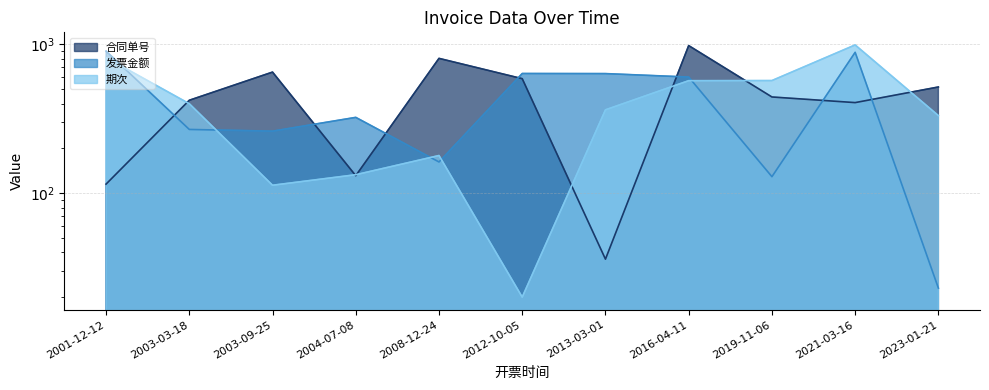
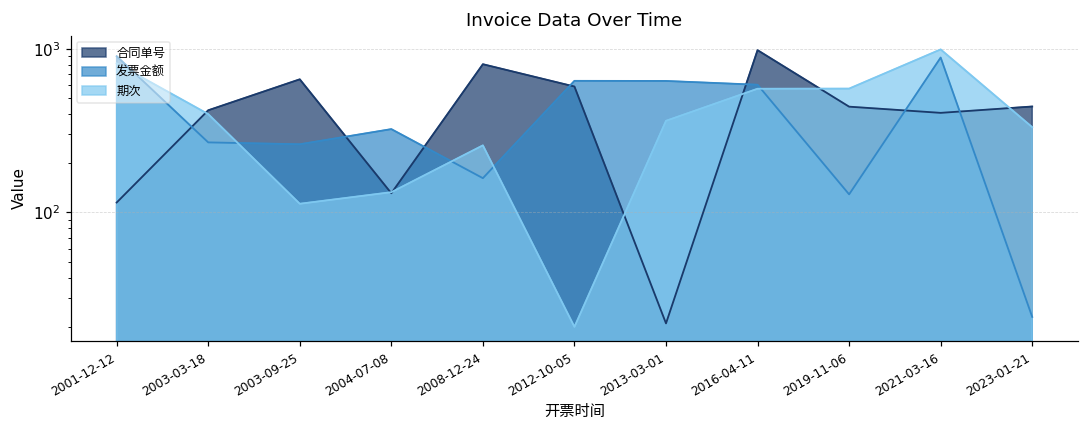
  {
    "合同单号": {
      "2001-12-12": 120,
      "2003-03-18": 420,
      "2003-09-25": 700,
      "2008-12-24": 800,
      "2012-10-05": 590,
-     "2013-03-01": 36,
+     "2013-03-01": 21,
      "2016-04-11": 1000,
      "2019-11-06": 440,
      "2021-03-16": 410,
-     "2023-01-21": 520
+     "2023-01-21": 440
    },
    "发票金额": {
      "2003-03-18": 270,
      "2003-09-25": 260,
      "2004-07-08": 320,
      "2008-12-24": 160,
      "2012-10-05": 640,
      "2013-03-01": 640,
      "2016-04-11": 600,
      "2019-11-06": 130,
      "2021-03-16": 900,
      "2023-01-21": 23
    },
    "期次": {
      "2003-03-18": 400,
      "2003-09-25": 110,
-     "2008-12-24": 180,
+     "2008-12-24": 260,
      "2012-10-05": 20,
      "2013-03-01": 360,
      "2016-04-11": 570,
      "2019-11-06": 570,
      "2021-03-16": 1000,
      "2023-01-21": 330
    }
  }
